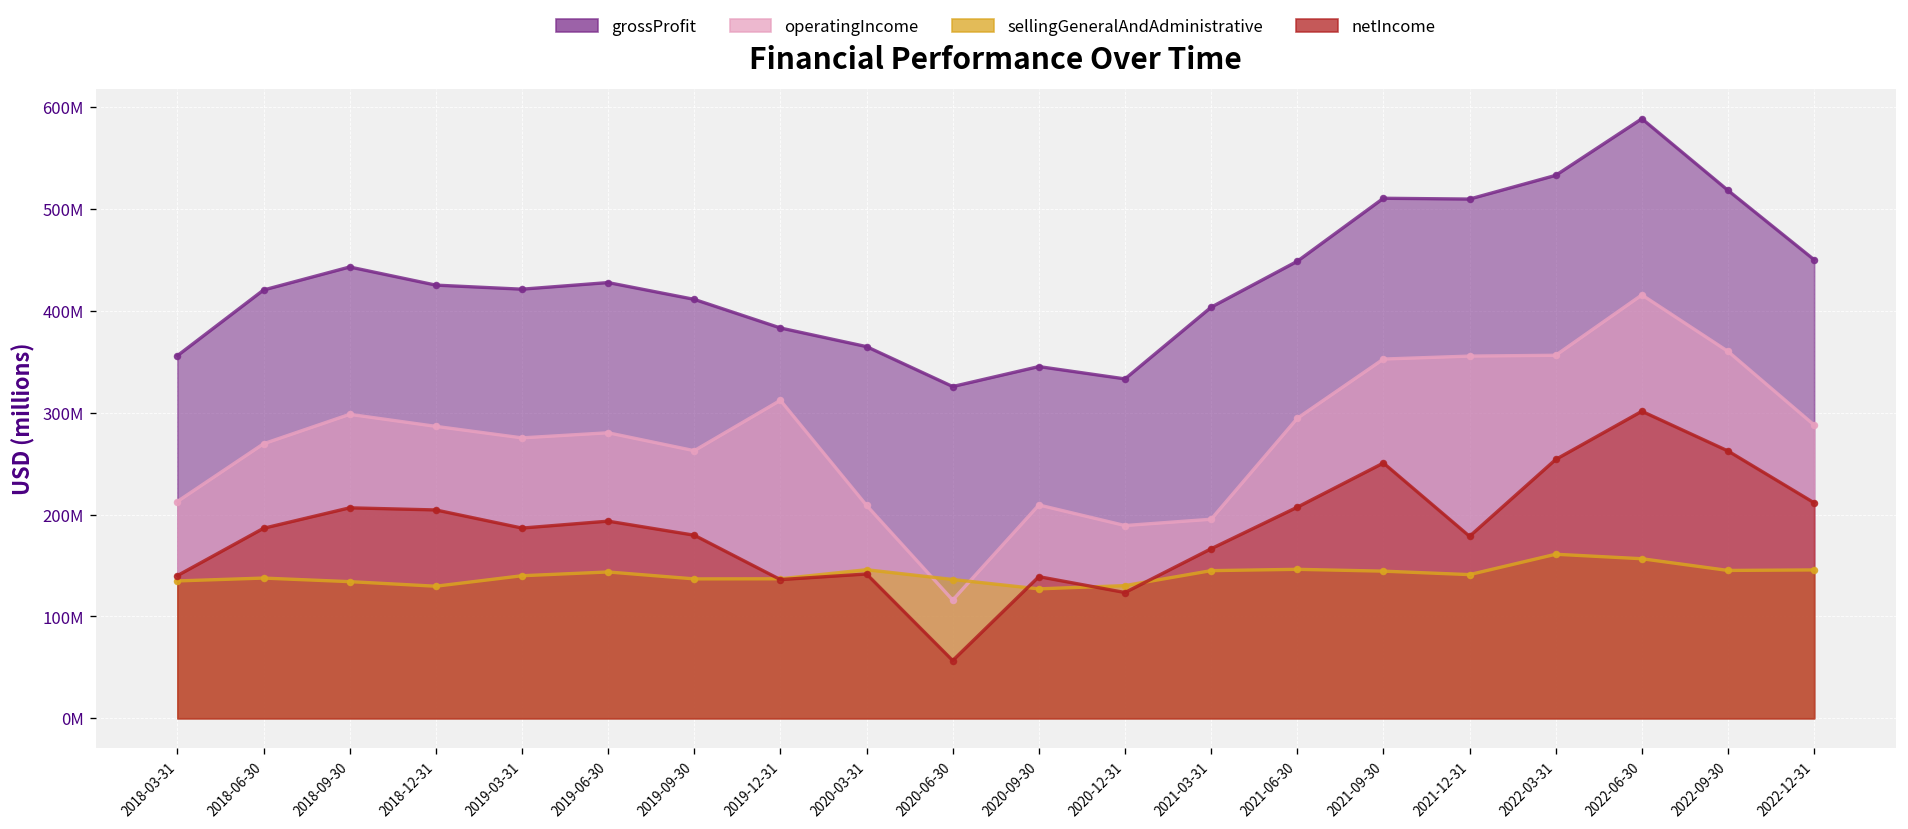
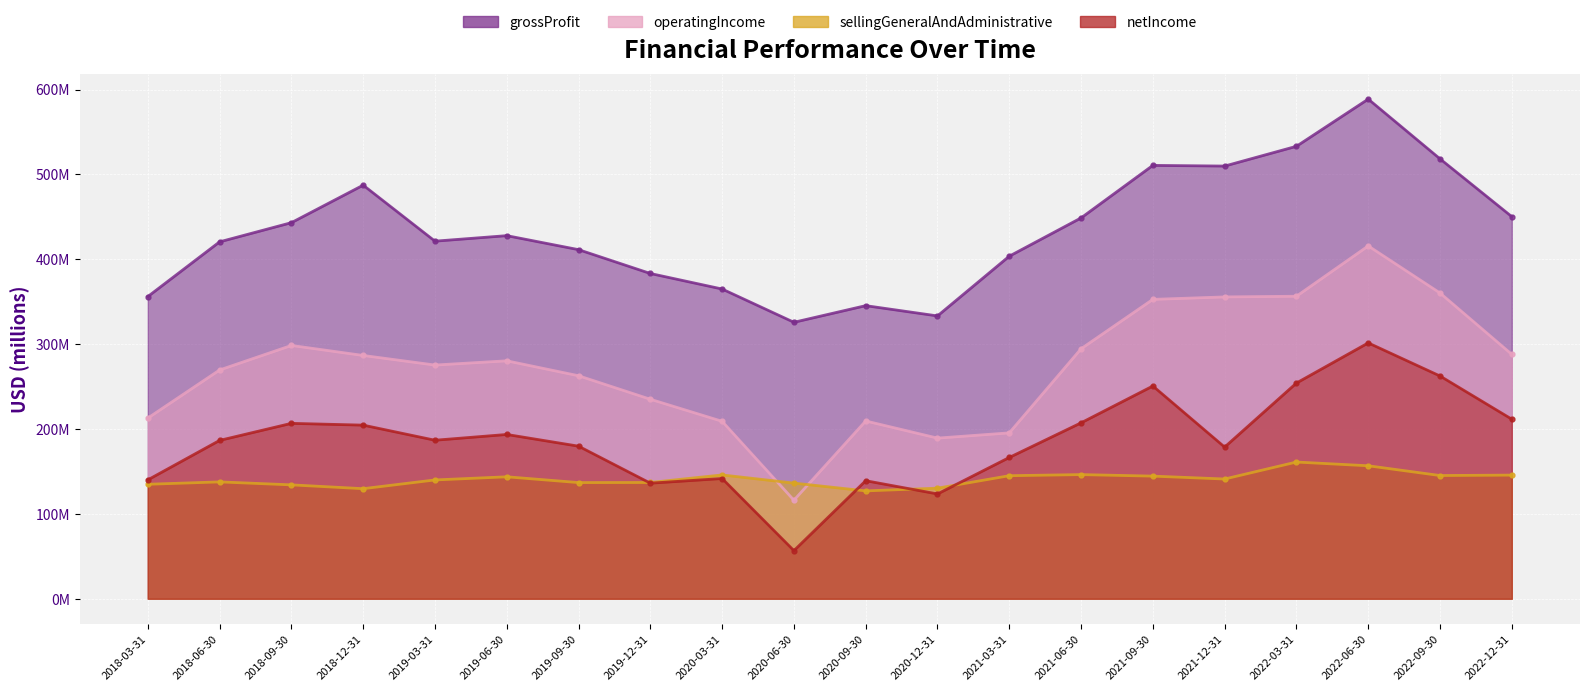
  {
    "grossProfit": {
      "2018-03-31": 360000000,
      "2018-06-30": 420000000,
      "2018-09-30": 440000000,
-     "2018-12-31": 430000000,
+     "2018-12-31": 490000000,
      "2019-03-31": 420000000,
      "2019-06-30": 430000000,
      "2019-09-30": 410000000,
      "2019-12-31": 380000000,
      "2020-03-31": 370000000,
      "2020-06-30": 330000000,
      "2020-09-30": 350000000,
      "2020-12-31": 330000000,
      "2021-03-31": 400000000,
      "2021-06-30": 450000000,
      "2021-09-30": 510000000,
      "2021-12-31": 510000000,
      "2022-03-31": 530000000,
      "2022-06-30": 590000000,
      "2022-09-30": 520000000,
      "2022-12-31": 450000000
    },
    "operatingIncome": {
      "2018-03-31": 210000000,
      "2018-06-30": 270000000,
      "2018-09-30": 300000000,
      "2018-12-31": 290000000,
      "2019-03-31": 280000000,
      "2019-06-30": 280000000,
      "2019-09-30": 260000000,
-     "2019-12-31": 310000000,
+     "2019-12-31": 240000000,
      "2020-03-31": 210000000,
      "2020-06-30": 120000000,
      "2020-09-30": 210000000,
      "2020-12-31": 190000000,
      "2021-03-31": 200000000,
      "2021-06-30": 290000000,
      "2021-09-30": 350000000,
      "2021-12-31": 360000000,
      "2022-03-31": 360000000,
      "2022-06-30": 420000000,
      "2022-09-30": 360000000,
      "2022-12-31": 290000000
    },
    "sellingGeneralAndAdministrative": {
      "2018-03-31": 130000000,
      "2018-06-30": 140000000,
      "2018-09-30": 130000000,
      "2018-12-31": 130000000,
      "2019-03-31": 140000000,
      "2019-06-30": 140000000,
      "2019-09-30": 140000000,
      "2020-03-31": 150000000,
      "2020-06-30": 140000000,
      "2020-09-30": 130000000,
      "2020-12-31": 130000000,
      "2021-03-31": 150000000,
      "2021-06-30": 150000000,
      "2021-09-30": 140000000,
      "2021-12-31": 140000000,
      "2022-03-31": 160000000,
      "2022-06-30": 160000000,
      "2022-09-30": 150000000,
      "2022-12-31": 150000000
    },
    "netIncome": {
      "2018-03-31": 140000000,
      "2018-06-30": 190000000,
      "2018-09-30": 210000000,
      "2018-12-31": 200000000,
      "2019-03-31": 190000000,
      "2019-06-30": 190000000,
      "2019-09-30": 180000000,
      "2020-03-31": 140000000,
      "2020-06-30": 60000000,
      "2020-09-30": 140000000,
      "2020-12-31": 120000000,
      "2021-03-31": 170000000,
      "2021-06-30": 210000000,
      "2021-09-30": 250000000,
      "2021-12-31": 180000000,
      "2022-03-31": 250000000,
      "2022-06-30": 300000000,
      "2022-09-30": 260000000,
      "2022-12-31": 210000000
    }
  }
